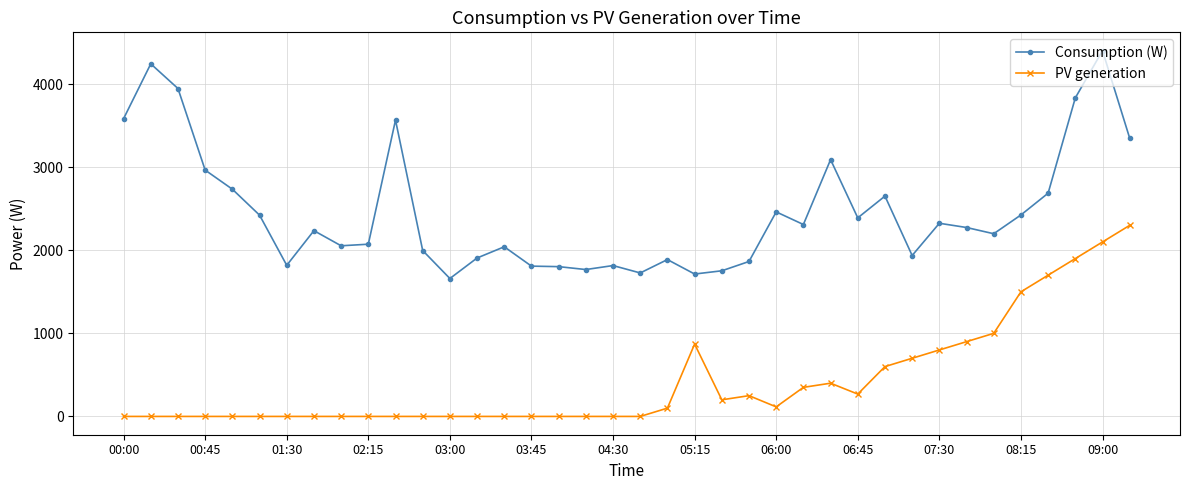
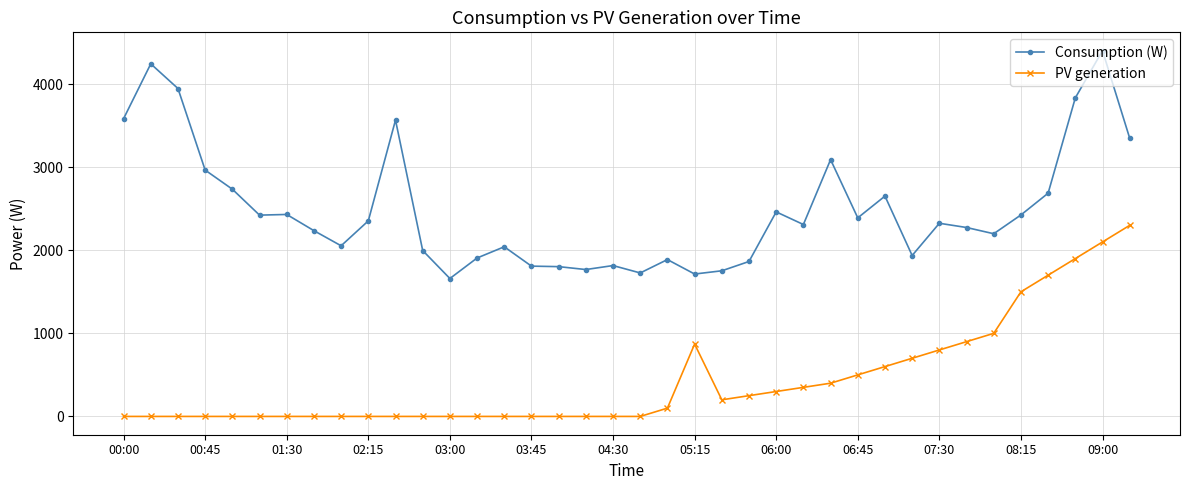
  {
    "Consumption (W)": {
      "00:00": 3600,
      "00:45": 3000,
-     "01:30": 1800,
-     "02:15": 2100,
+     "01:30": 2400,
+     "02:15": 2400,
      "03:00": 1700,
      "03:45": 1800,
      "04:30": 1800,
      "05:15": 1700,
      "06:00": 2500,
      "06:45": 2400,
      "07:30": 2300,
      "08:15": 2400
    },
    "PV generation": {
      "00:00": 0,
      "00:45": 0,
      "01:30": 0,
      "02:15": 0,
      "03:00": 0,
      "03:45": 0,
      "04:30": 0,
      "05:15": 900,
-     "06:00": 100,
-     "06:45": 300,
+     "06:00": 300,
+     "06:45": 500,
      "07:30": 800,
      "08:15": 1500,
      "09:00": 2100
    }
  }
